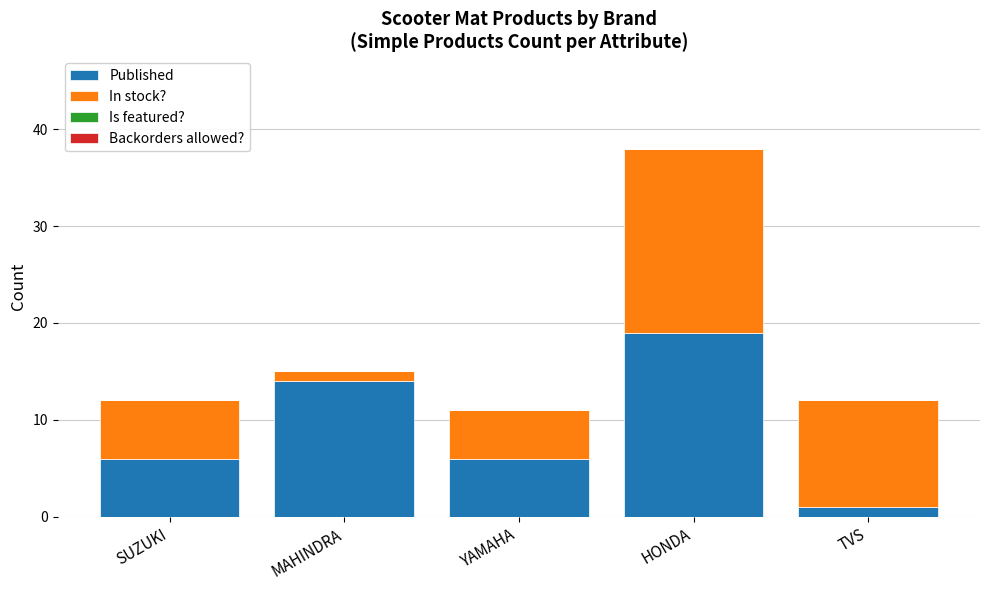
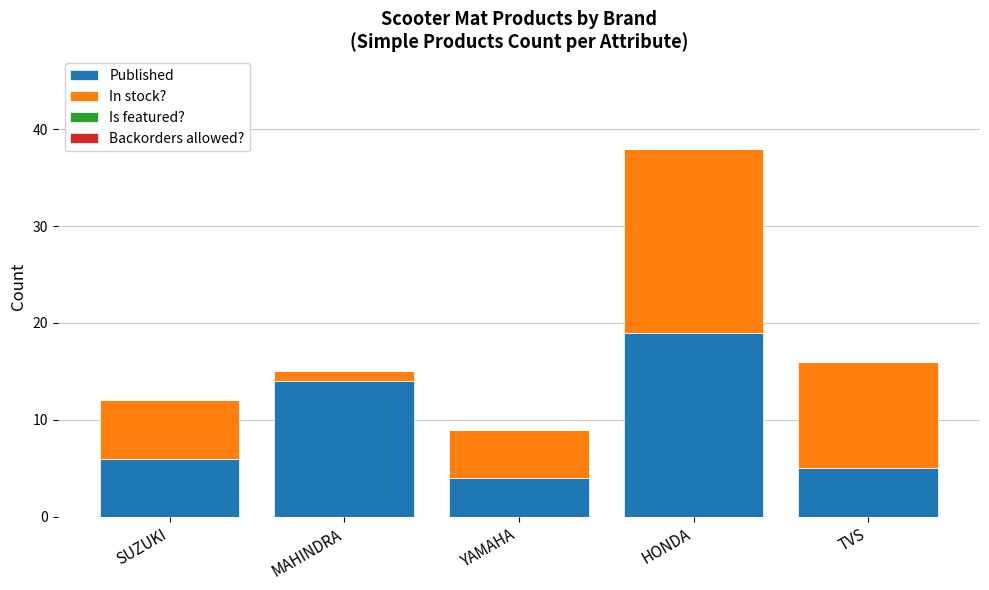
  {
    "Published": {
      "SUZUKI": 6,
      "MAHINDRA": 14,
-     "YAMAHA": 6,
+     "YAMAHA": 4,
      "HONDA": 19,
-     "TVS": 1
+     "TVS": 5
    }
  }
